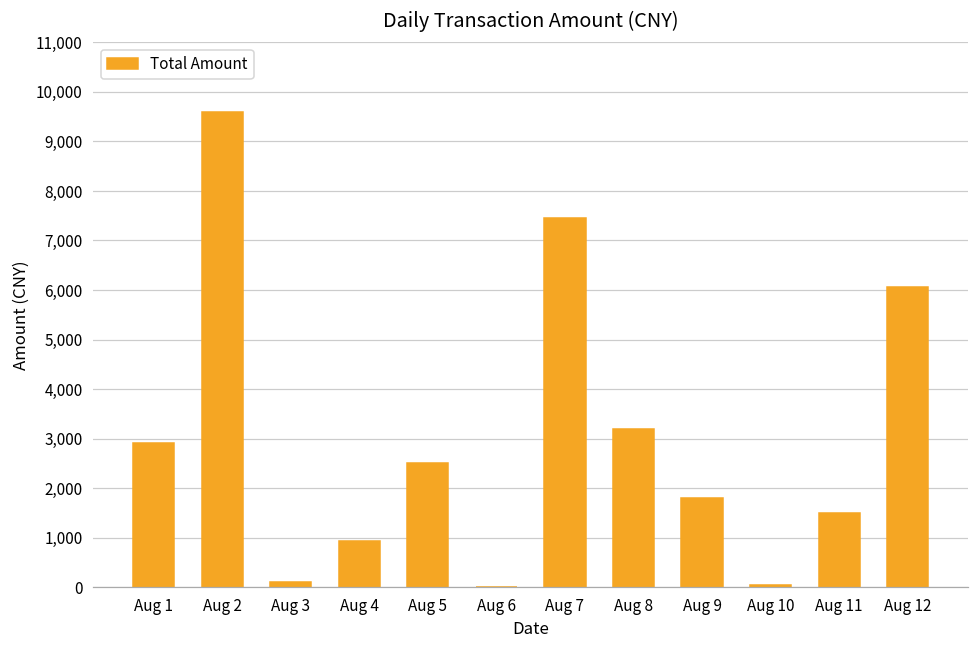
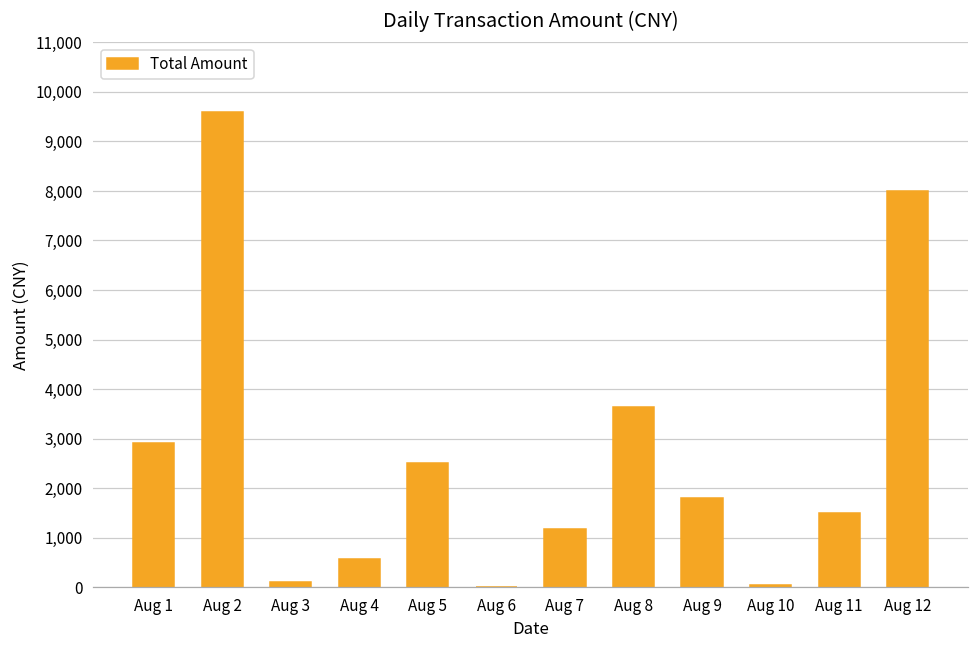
  {
    "Aug 1": "2,900",
    "Aug 2": "9,600",
    "Aug 3": "100",
-   "Aug 4": "900",
+   "Aug 4": "600",
    "Aug 5": "2,500",
    "Aug 6": "0",
-   "Aug 7": "7,400",
-   "Aug 8": "3,200",
+   "Aug 7": "1,200",
+   "Aug 8": "3,600",
    "Aug 9": "1,800",
    "Aug 11": "1,500",
-   "Aug 12": "6,100"
+   "Aug 12": "8,000"
  }
